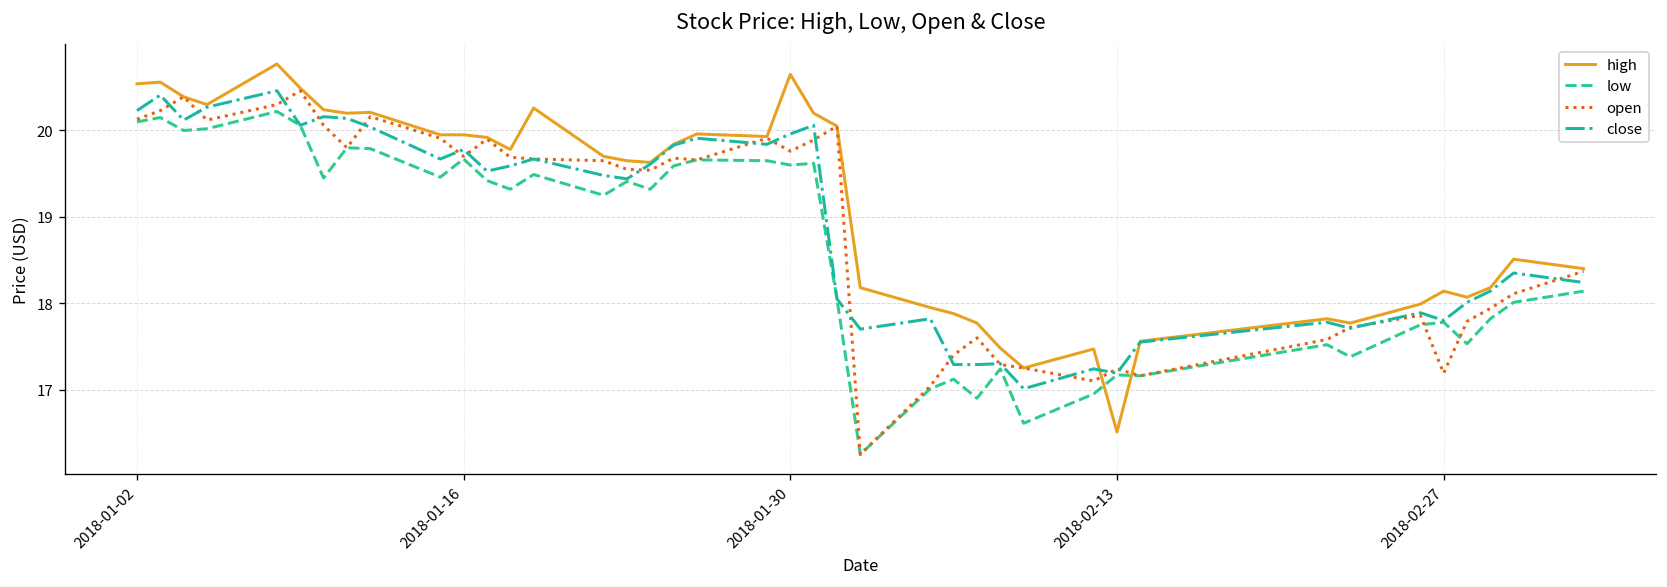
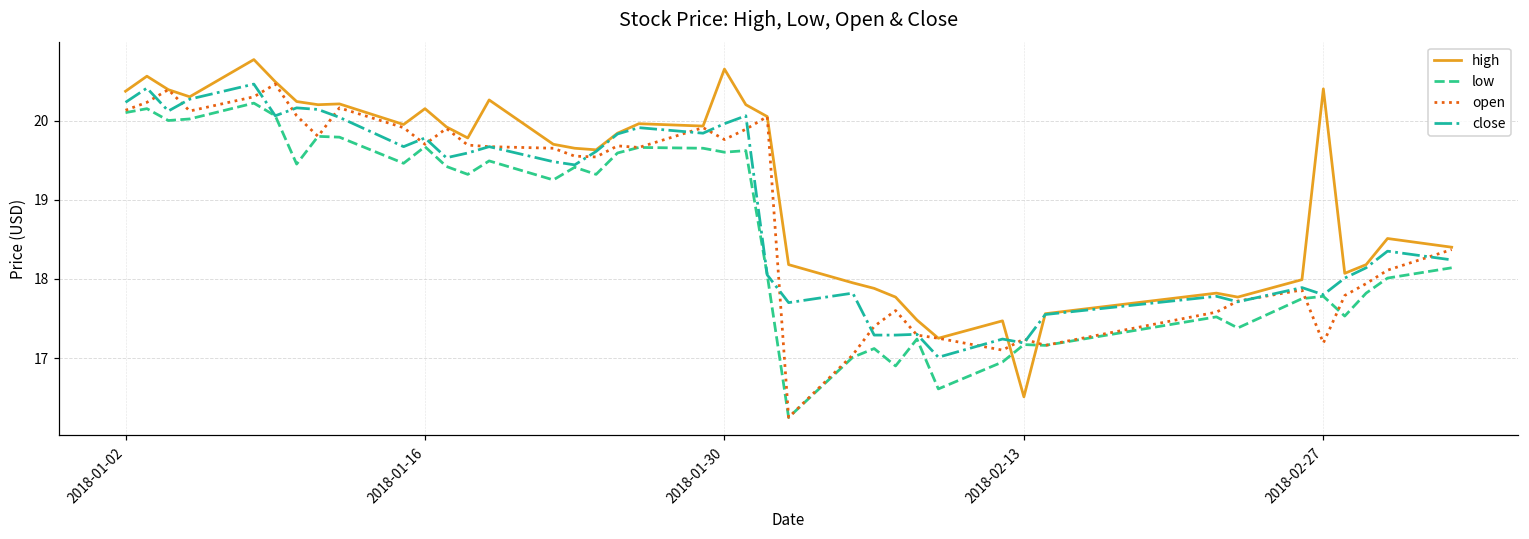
  {
    "high": {
-     "2018-01-02": 20.5,
-     "2018-01-16": 20.0,
+     "2018-01-02": 20.4,
+     "2018-01-16": 20.2,
      "2018-01-30": 20.7,
      "2018-02-13": 16.5,
-     "2018-02-27": 18.1
+     "2018-02-27": 20.4
    },
    "open": {
      "2018-01-30": 19.8,
      "2018-02-13": 17.2,
      "2018-02-27": 17.2
    }
  }
